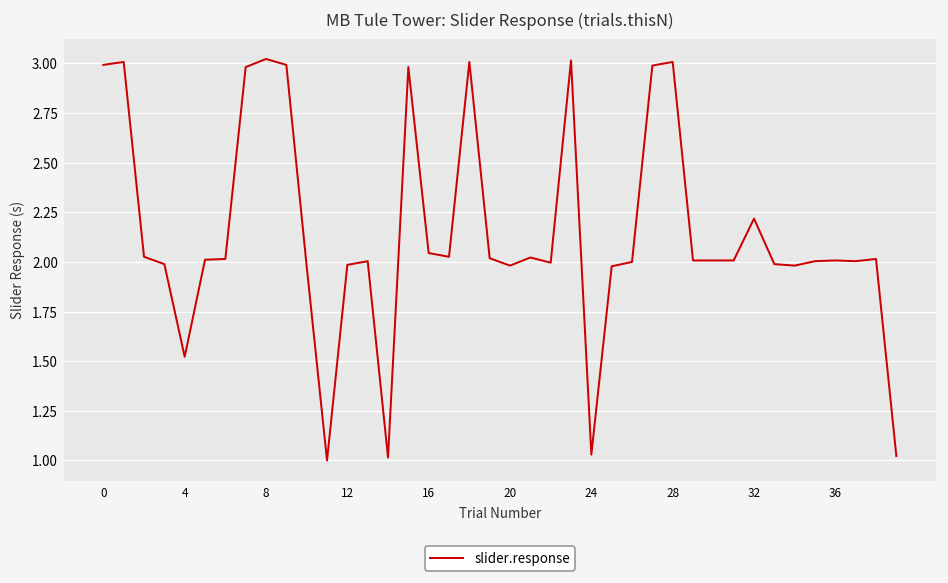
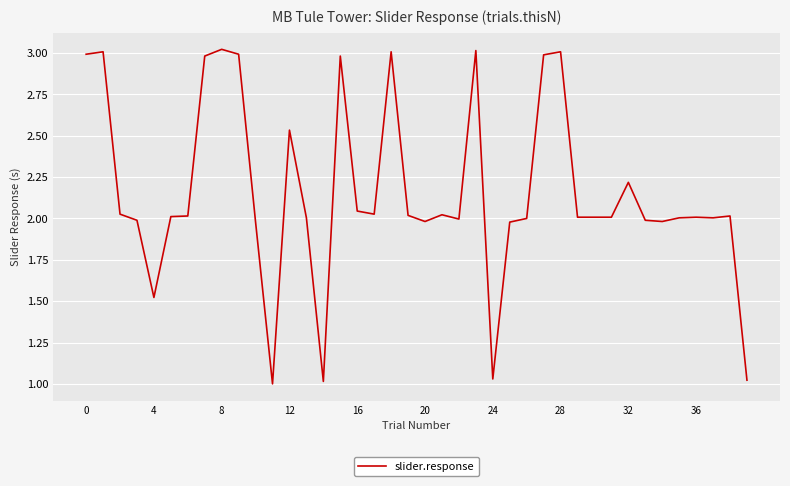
  {
    "0": 2.99,
    "4": 1.52,
    "8": 3.02,
-   "12": 1.99,
+   "12": 2.53,
    "16": 2.04,
    "20": 1.98,
    "24": 1.03,
    "28": 3.01,
    "32": 2.22,
    "36": 2.01
  }
